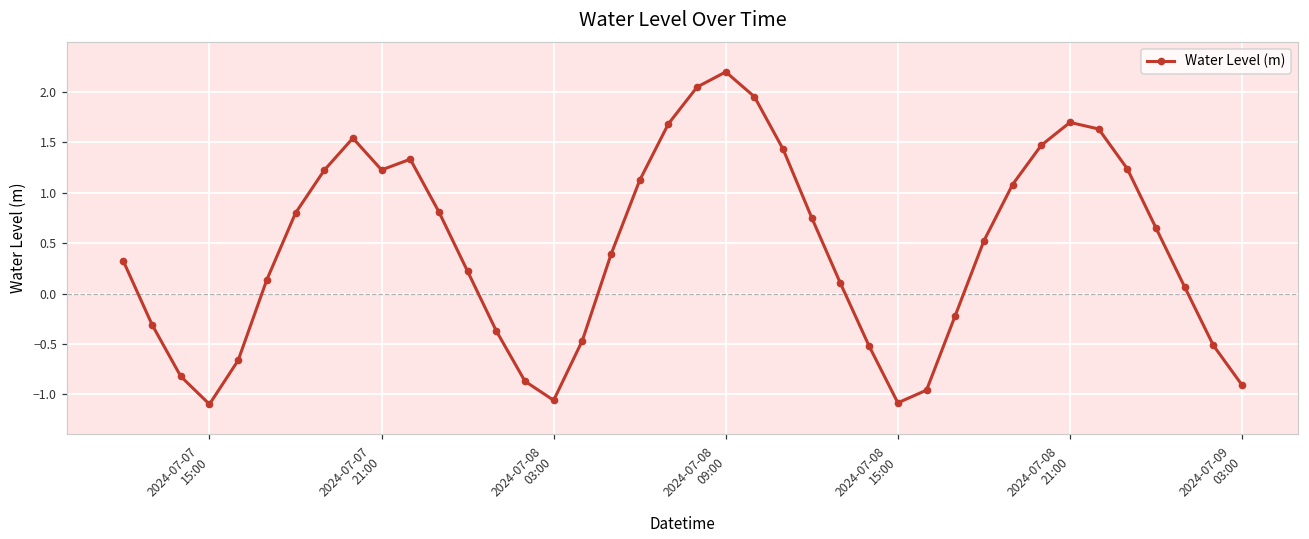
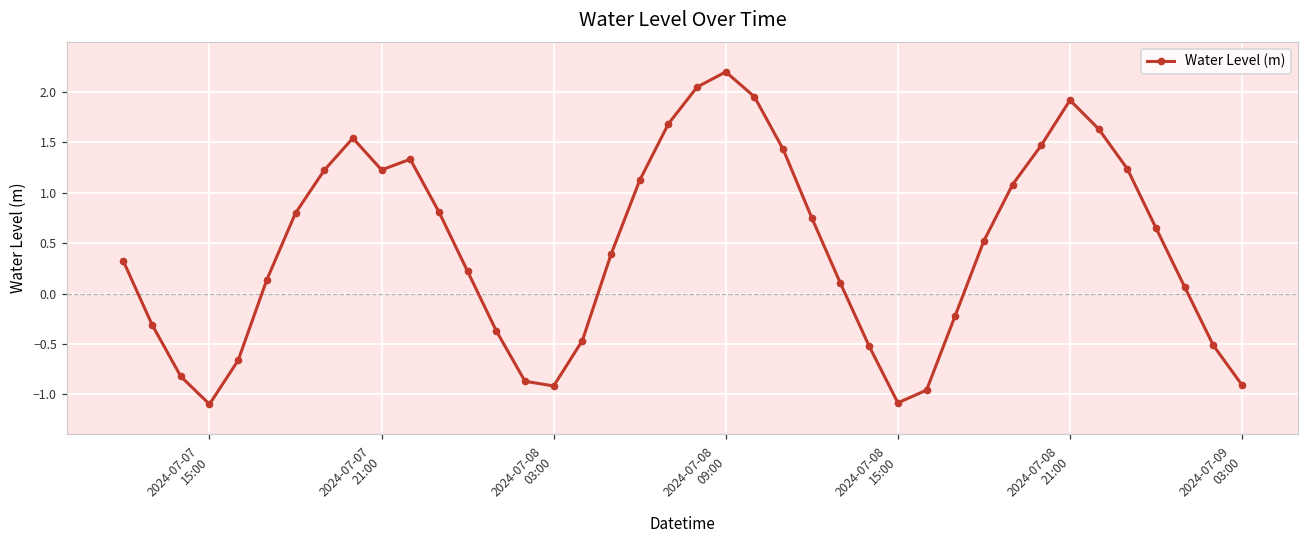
  {
    "2024-07-07 15:00": -1.1,
    "2024-07-07 21:00": 1.2,
-   "2024-07-08 03:00": -1.1,
+   "2024-07-08 03:00": -0.9,
    "2024-07-08 09:00": 2.2,
    "2024-07-08 15:00": -1.1,
-   "2024-07-08 21:00": 1.7,
+   "2024-07-08 21:00": 1.9,
    "2024-07-09 03:00": -0.9
  }
